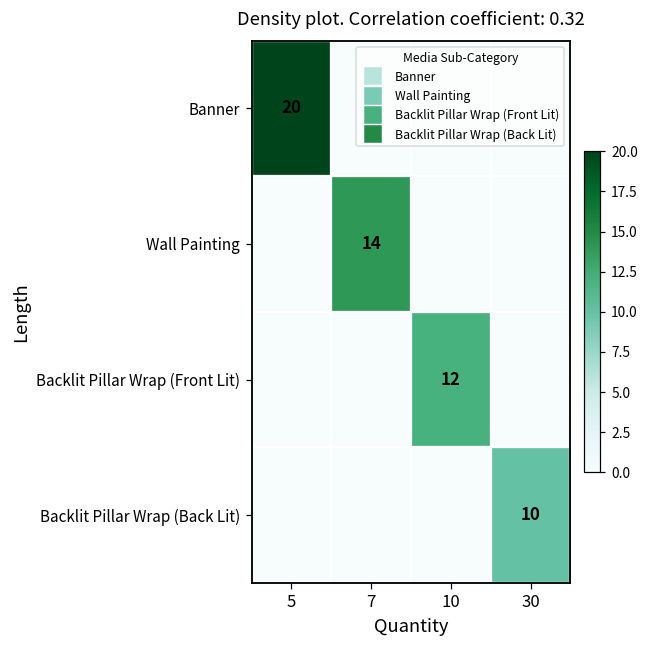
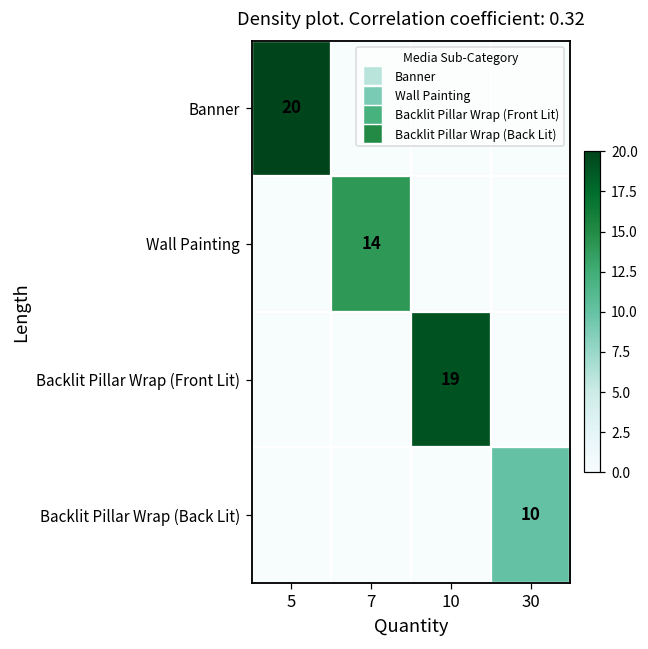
  {
    "Banner": {
      "5": 20
    },
    "Wall Painting": {
      "7": 14
    },
    "Backlit Pillar Wrap (Front Lit)": {
-     "10": 12
+     "10": 19
    },
    "Backlit Pillar Wrap (Back Lit)": {
      "30": 10
    }
  }
